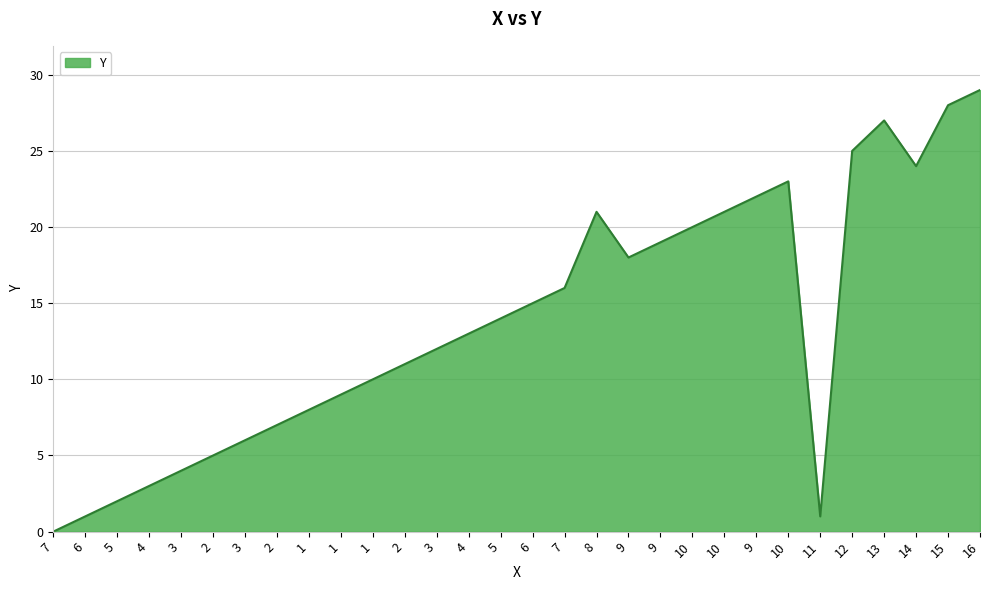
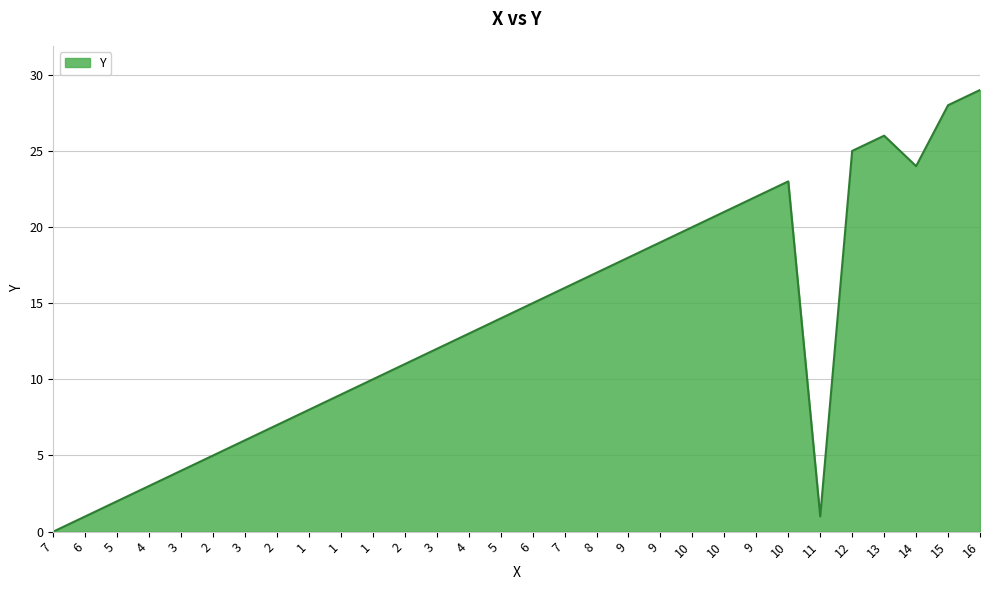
  {
-   "8": 21,
+   "8": 17,
    "11": 1,
    "12": 25,
-   "13": 27,
+   "13": 26,
    "14": 24,
    "15": 28,
    "16": 29
  }
